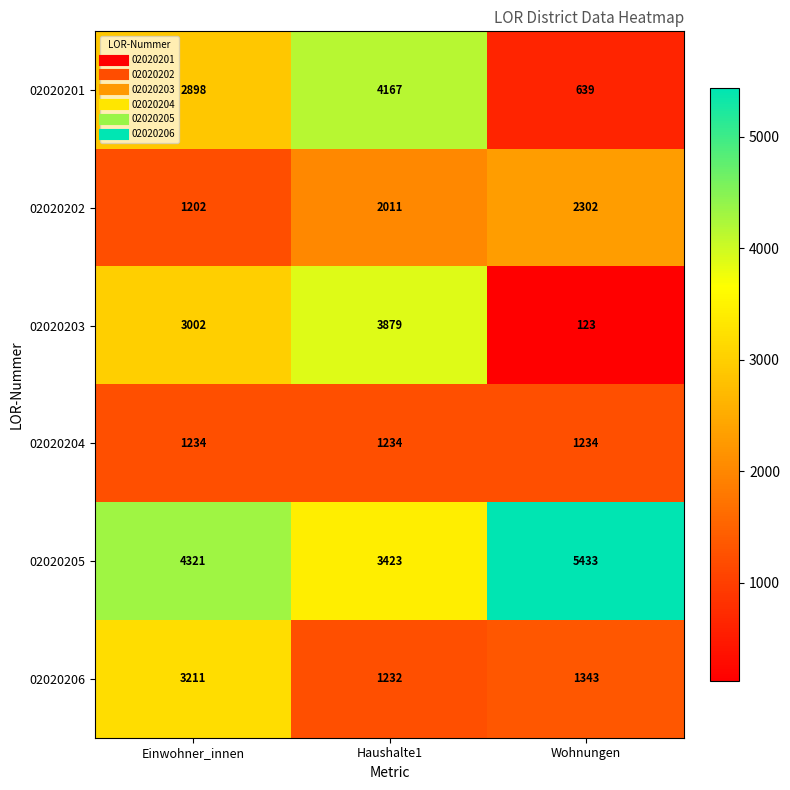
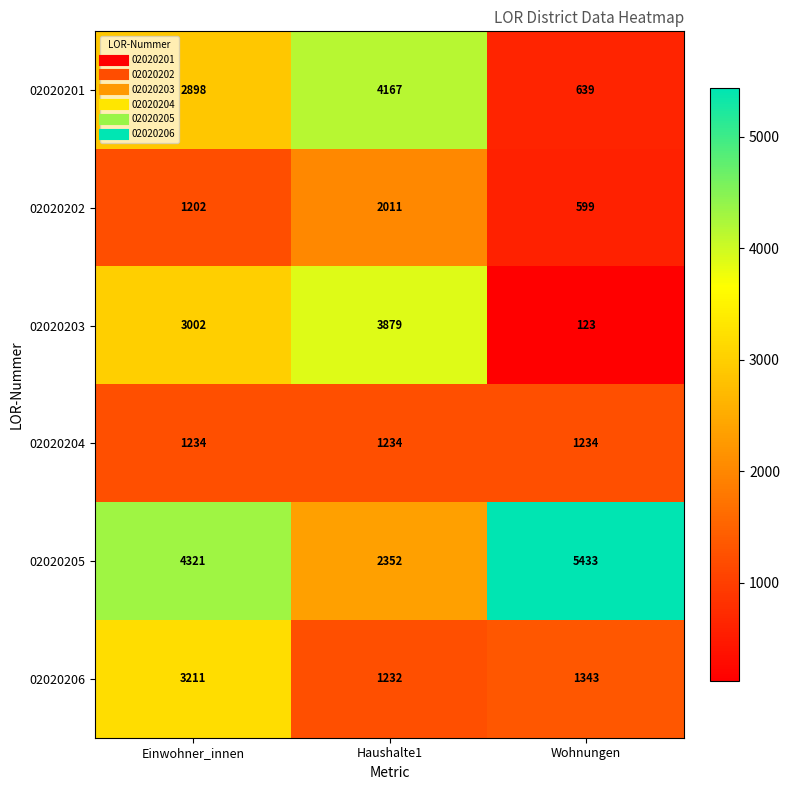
  {
    "02020201": {
      "Einwohner_innen": 2898,
      "Haushalte1": 4167,
      "Wohnungen": 639
    },
    "02020202": {
      "Einwohner_innen": 1202,
      "Haushalte1": 2011,
-     "Wohnungen": 2302
+     "Wohnungen": 599
    },
    "02020203": {
      "Einwohner_innen": 3002,
      "Haushalte1": 3879,
      "Wohnungen": 123
    },
    "02020204": {
      "Einwohner_innen": 1234,
      "Haushalte1": 1234,
      "Wohnungen": 1234
    },
    "02020205": {
      "Einwohner_innen": 4321,
-     "Haushalte1": 3423,
+     "Haushalte1": 2352,
      "Wohnungen": 5433
    },
    "02020206": {
      "Einwohner_innen": 3211,
      "Haushalte1": 1232,
      "Wohnungen": 1343
    }
  }
